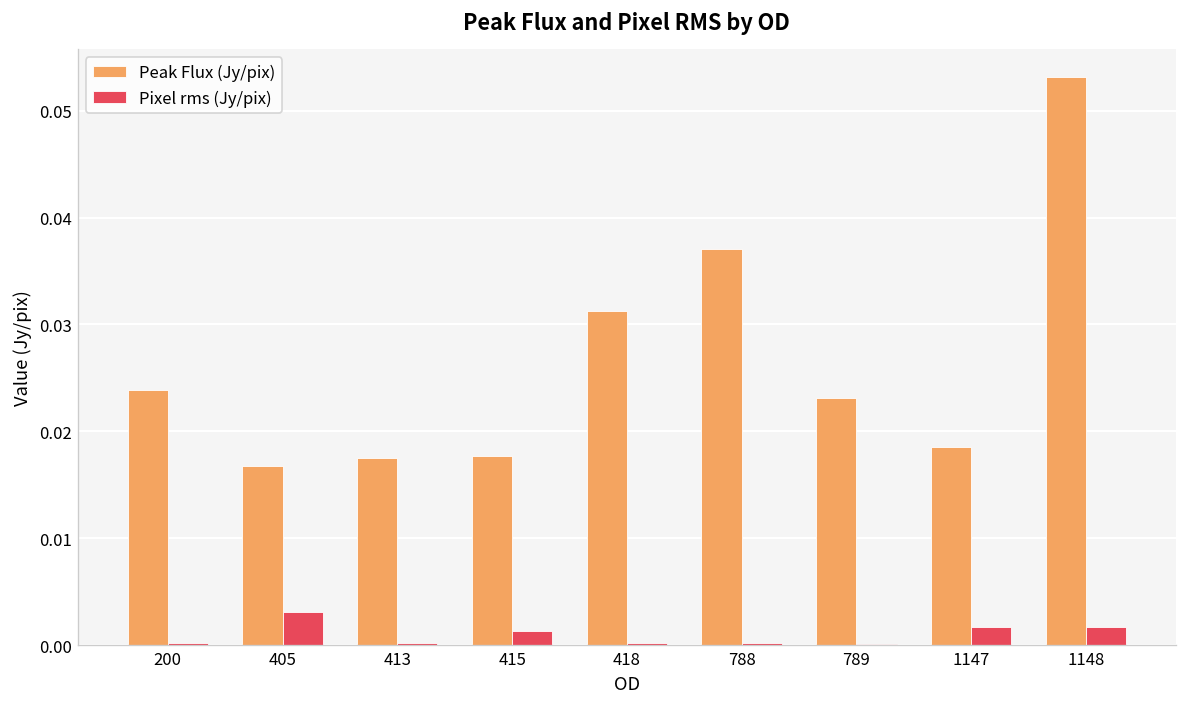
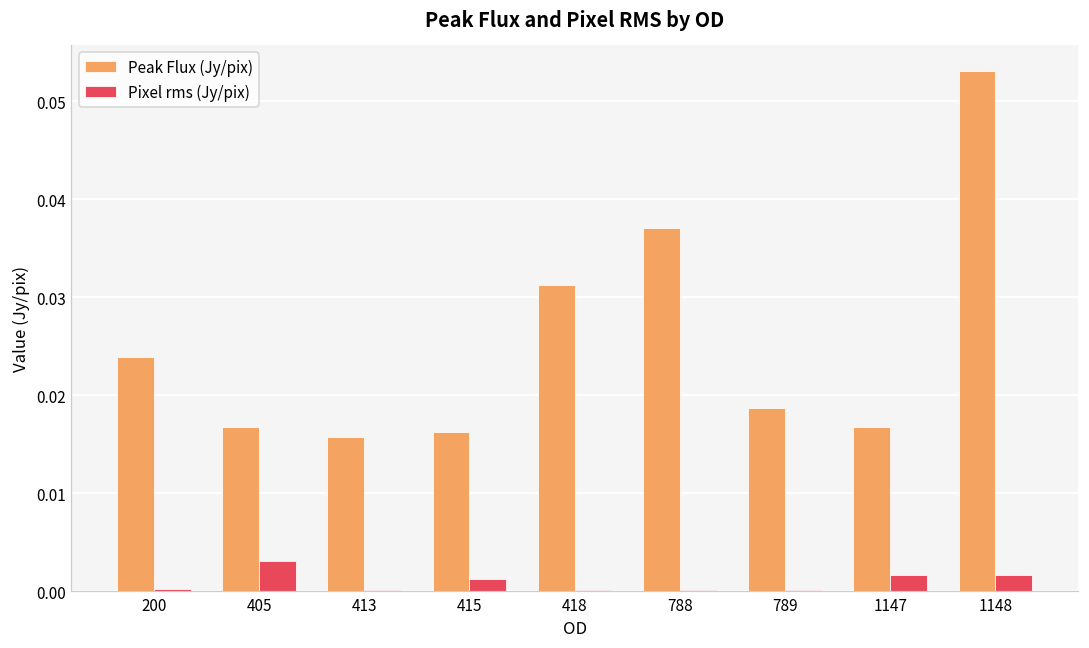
  {
    "Peak Flux (Jy/pix)": {
      "200": 0.024,
      "405": 0.017,
-     "413": 0.017,
-     "415": 0.018,
+     "413": 0.016,
+     "415": 0.016,
      "418": 0.031,
      "788": 0.037,
-     "789": 0.023,
-     "1147": 0.019,
+     "789": 0.019,
+     "1147": 0.017,
      "1148": 0.053
    },
    "Pixel rms (Jy/pix)": {
      "405": 0.003,
      "415": 0.001,
      "1147": 0.002,
      "1148": 0.002
    }
  }
